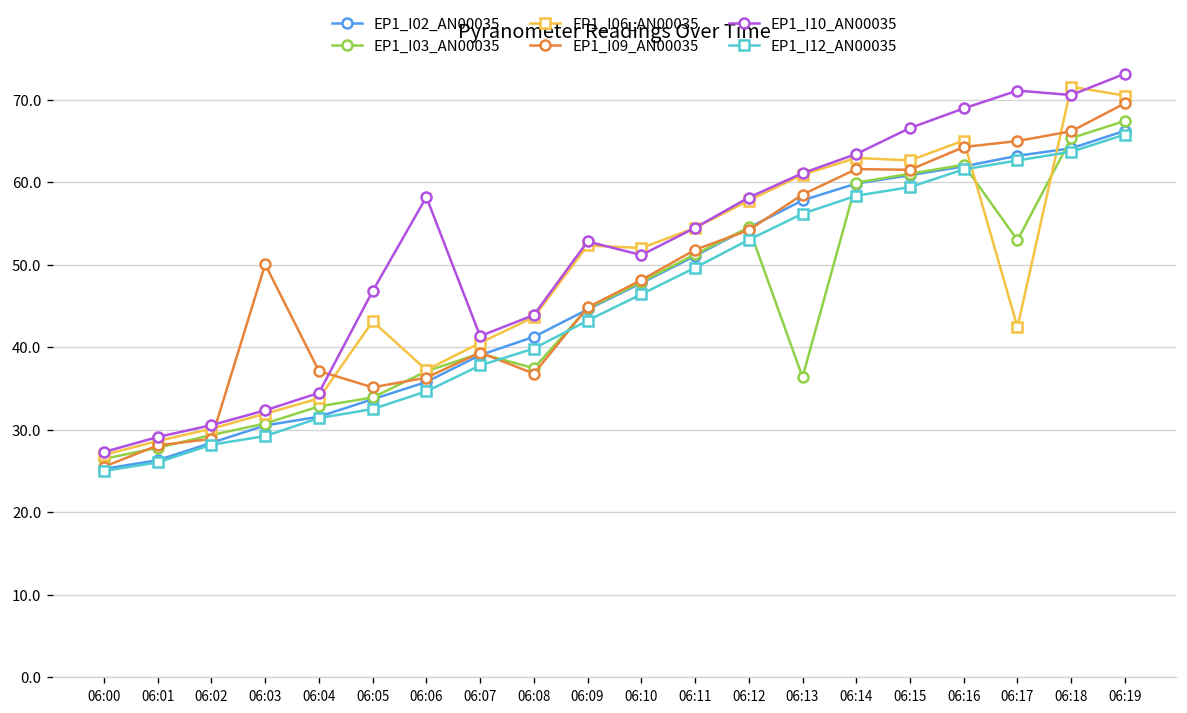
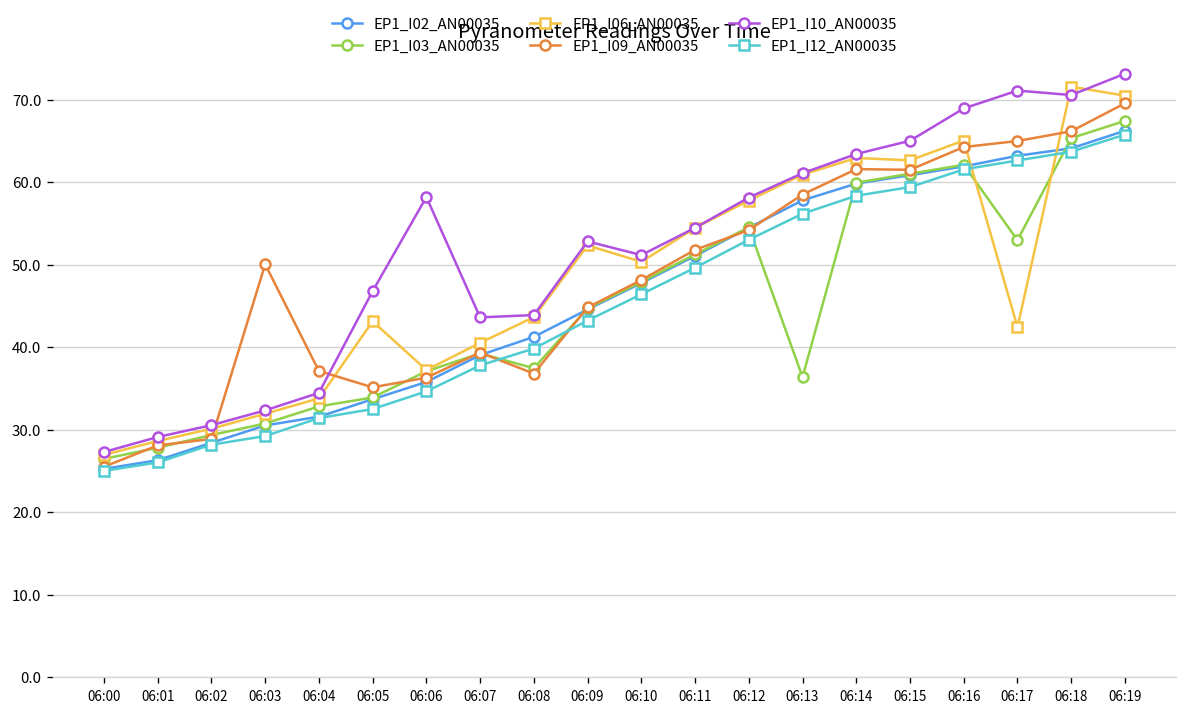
  {
    "EP1_I03_AN00035": {
      "06:00": 26,
      "06:02": 29,
      "06:04": 33,
      "06:08": 37,
      "06:13": 36,
      "06:17": 53,
      "06:18": 65,
      "06:19": 67
    },
    "EP1_I06_AN00035": {
      "06:01": 29,
      "06:02": 30,
      "06:03": 32,
      "06:04": 34,
      "06:05": 43,
      "06:07": 41,
      "06:09": 52,
-     "06:10": 52,
+     "06:10": 50,
      "06:14": 63,
      "06:15": 63,
      "06:16": 65,
      "06:17": 42,
      "06:18": 72,
      "06:19": 71
    },
    "EP1_I09_AN00035": {
      "06:02": 29,
      "06:03": 50,
      "06:04": 37,
      "06:05": 35,
      "06:06": 36,
      "06:08": 37,
      "06:11": 52,
      "06:13": 59,
      "06:14": 62,
      "06:15": 62,
      "06:16": 64,
      "06:17": 65,
      "06:18": 66,
      "06:19": 70
    },
    "EP1_I10_AN00035": {
      "06:01": 29,
      "06:02": 31,
      "06:03": 32,
      "06:04": 34,
      "06:05": 47,
      "06:06": 58,
-     "06:07": 41,
+     "06:07": 44,
      "06:09": 53,
      "06:10": 51,
      "06:14": 63,
-     "06:15": 67,
+     "06:15": 65,
      "06:16": 69,
      "06:17": 71,
      "06:18": 71,
      "06:19": 73
    }
  }
